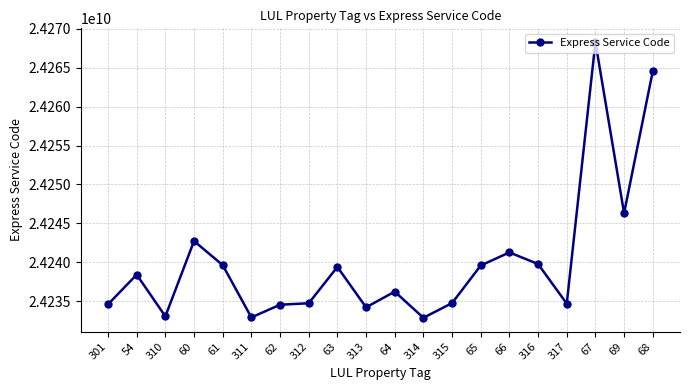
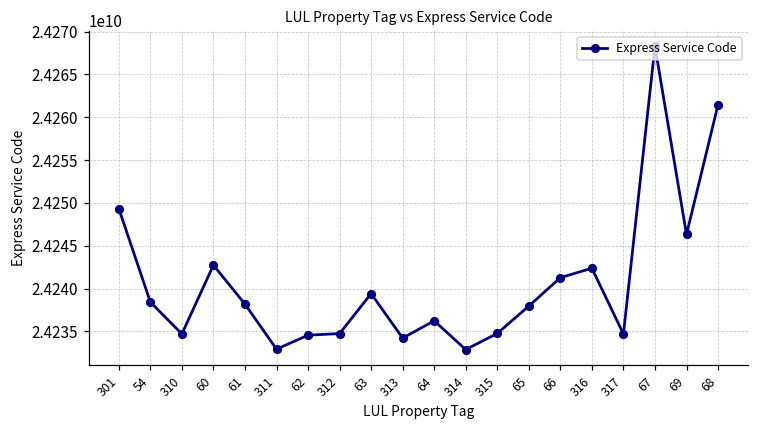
  {
-   "301": 24235000000,
+   "301": 24249000000,
    "54": 24238000000,
-   "310": 24233000000,
+   "310": 24235000000,
    "60": 24243000000,
-   "61": 24240000000,
+   "61": 24238000000,
    "311": 24233000000,
    "62": 24235000000,
    "312": 24235000000,
    "63": 24239000000,
    "313": 24234000000,
    "64": 24236000000,
    "314": 24233000000,
    "315": 24235000000,
-   "65": 24240000000,
+   "65": 24238000000,
    "66": 24241000000,
-   "316": 24240000000,
+   "316": 24242000000,
    "317": 24235000000,
    "69": 24246000000,
-   "68": 24265000000
+   "68": 24261000000
  }
